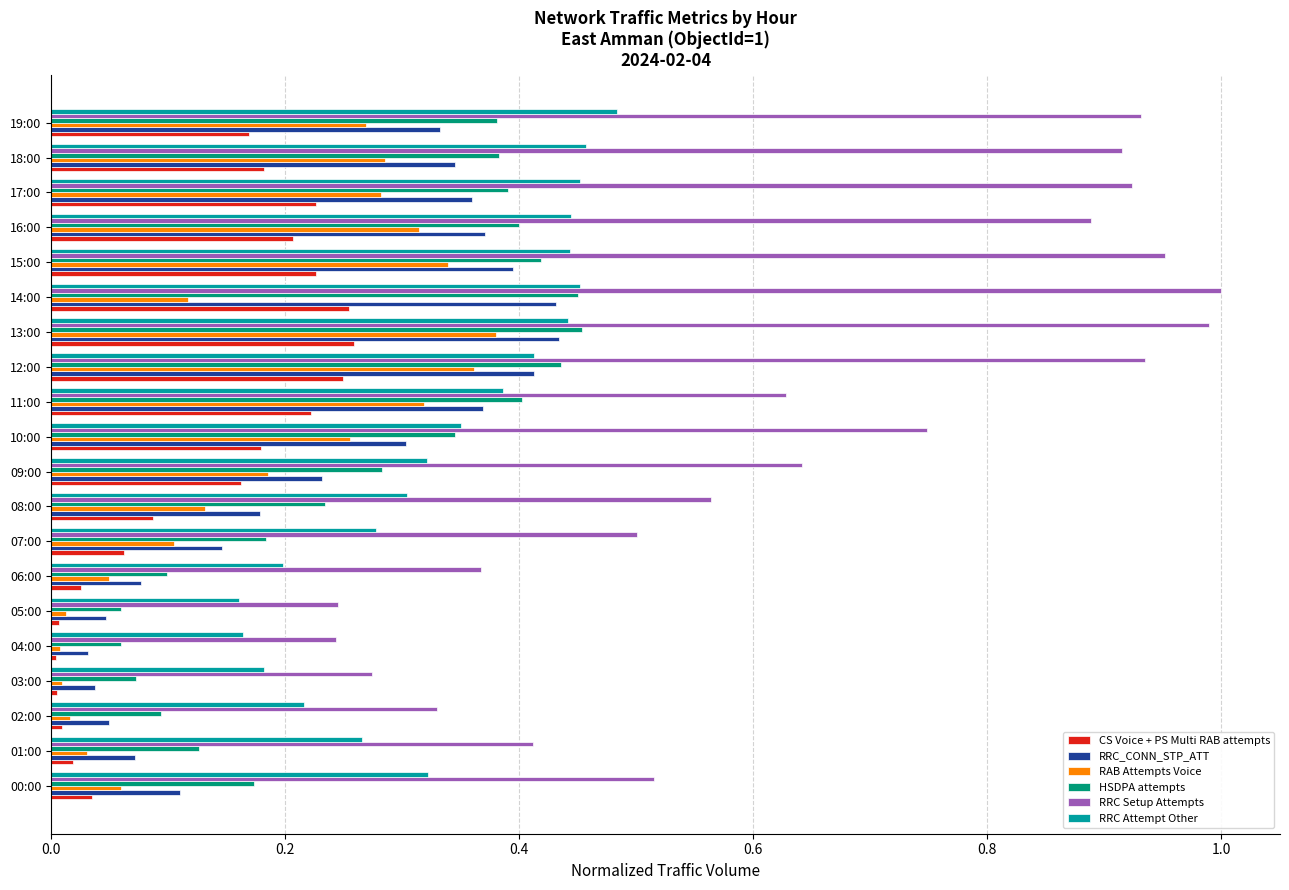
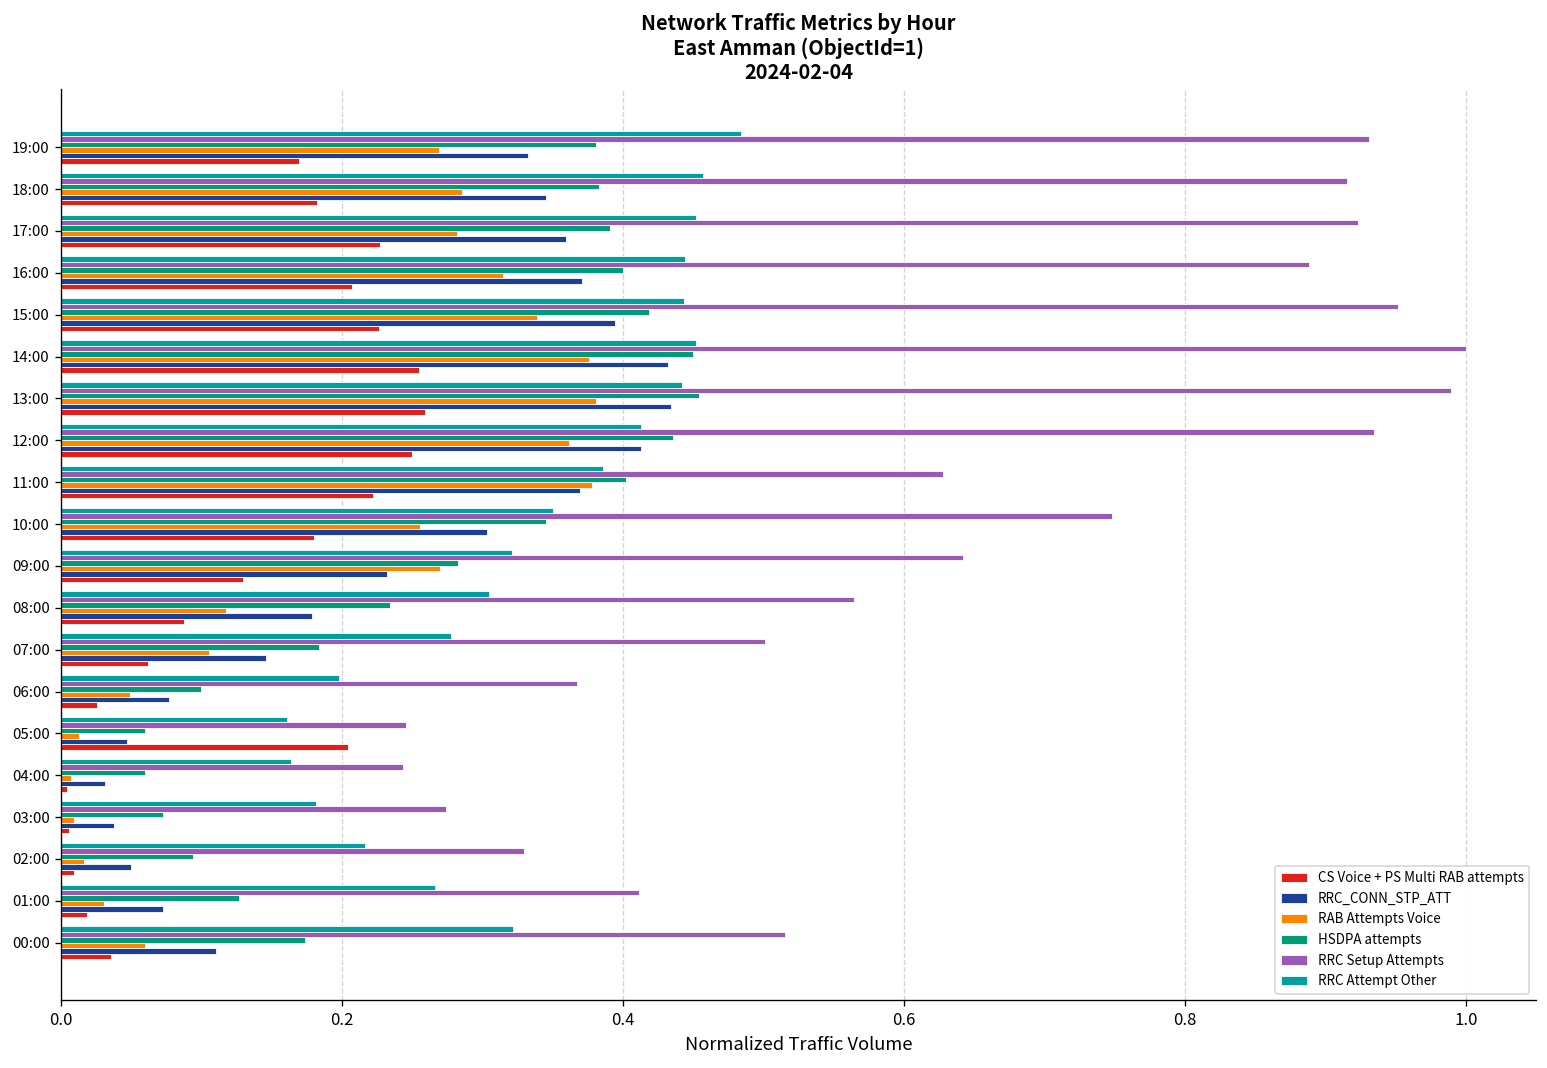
  {
    "CS Voice + PS Multi RAB attempts": {
      "19:00": 0.169,
      "18:00": 0.182,
      "17:00": 0.227,
      "16:00": 0.207,
      "15:00": 0.226,
      "14:00": 0.255,
      "13:00": 0.259,
      "12:00": 0.249,
      "11:00": 0.222,
      "10:00": 0.180,
-     "09:00": 0.162,
+     "09:00": 0.129,
      "08:00": 0.087,
      "07:00": 0.062,
      "06:00": 0.026,
-     "05:00": 0.007,
+     "05:00": 0.204,
      "04:00": 0.004,
      "03:00": 0.005,
      "02:00": 0.009,
      "01:00": 0.018,
      "00:00": 0.035
    },
    "RRC_CONN_STP_ATT": {
      "19:00": 0.332,
      "18:00": 0.345,
      "17:00": 0.360,
      "16:00": 0.371,
      "15:00": 0.394,
      "14:00": 0.432,
      "13:00": 0.434,
      "12:00": 0.413,
      "11:00": 0.369,
      "10:00": 0.303,
      "09:00": 0.232,
      "08:00": 0.178,
      "07:00": 0.146,
      "06:00": 0.077,
      "05:00": 0.047,
      "04:00": 0.031,
      "03:00": 0.037,
      "02:00": 0.050,
      "01:00": 0.072,
      "00:00": 0.110
    },
    "RAB Attempts Voice": {
      "19:00": 0.269,
      "18:00": 0.285,
      "17:00": 0.282,
      "16:00": 0.314,
      "15:00": 0.339,
-     "14:00": 0.117,
+     "14:00": 0.376,
      "13:00": 0.380,
      "12:00": 0.362,
-     "11:00": 0.319,
+     "11:00": 0.378,
      "10:00": 0.256,
-     "09:00": 0.186,
-     "08:00": 0.132,
+     "09:00": 0.269,
+     "08:00": 0.118,
      "07:00": 0.105,
      "06:00": 0.049,
      "05:00": 0.013,
      "04:00": 0.007,
      "03:00": 0.009,
      "02:00": 0.016,
      "01:00": 0.031,
      "00:00": 0.060
    },
    "RRC Setup Attempts": {
      "19:00": 0.931,
      "18:00": 0.915,
      "17:00": 0.923,
      "16:00": 0.888,
      "15:00": 0.952,
      "14:00": 1.000,
      "13:00": 0.990,
      "12:00": 0.935,
      "11:00": 0.628,
      "10:00": 0.748,
      "09:00": 0.642,
      "08:00": 0.564,
      "07:00": 0.501,
      "06:00": 0.367,
      "05:00": 0.245,
      "04:00": 0.243,
      "03:00": 0.274,
      "02:00": 0.330,
      "01:00": 0.411,
      "00:00": 0.515
    }
  }
